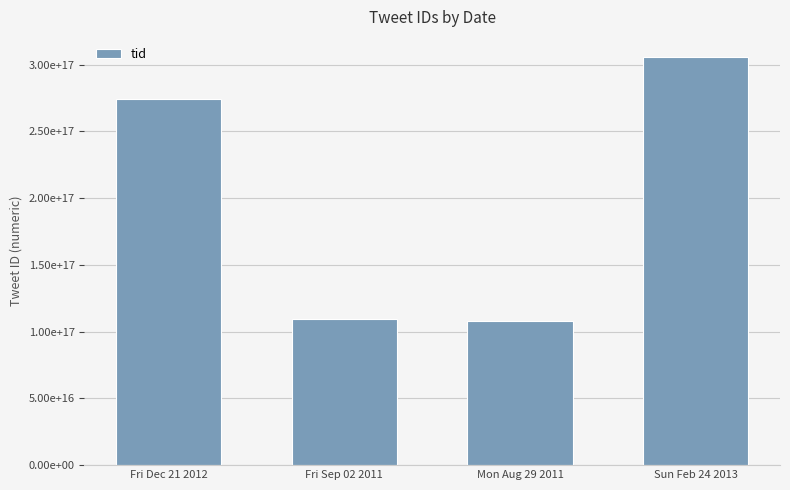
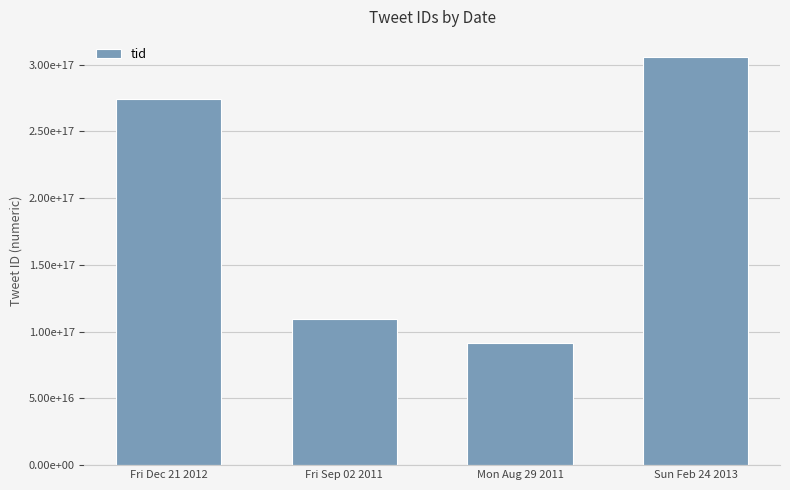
  {
    "Fri Dec 21 2012": 275000000000000000,
    "Fri Sep 02 2011": 110000000000000000,
-   "Mon Aug 29 2011": 108000000000000000,
+   "Mon Aug 29 2011": 92000000000000000,
    "Sun Feb 24 2013": 306000000000000000
  }
